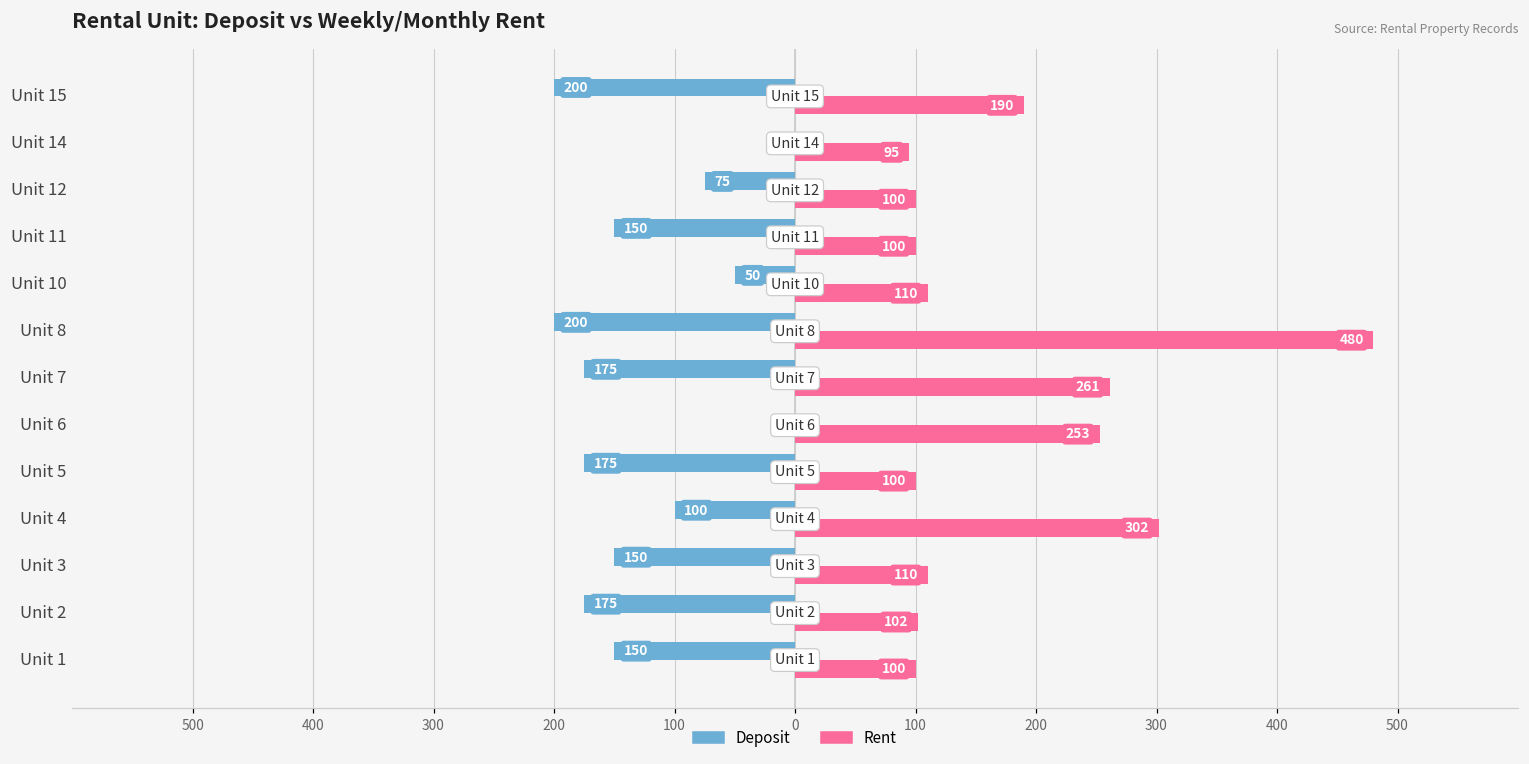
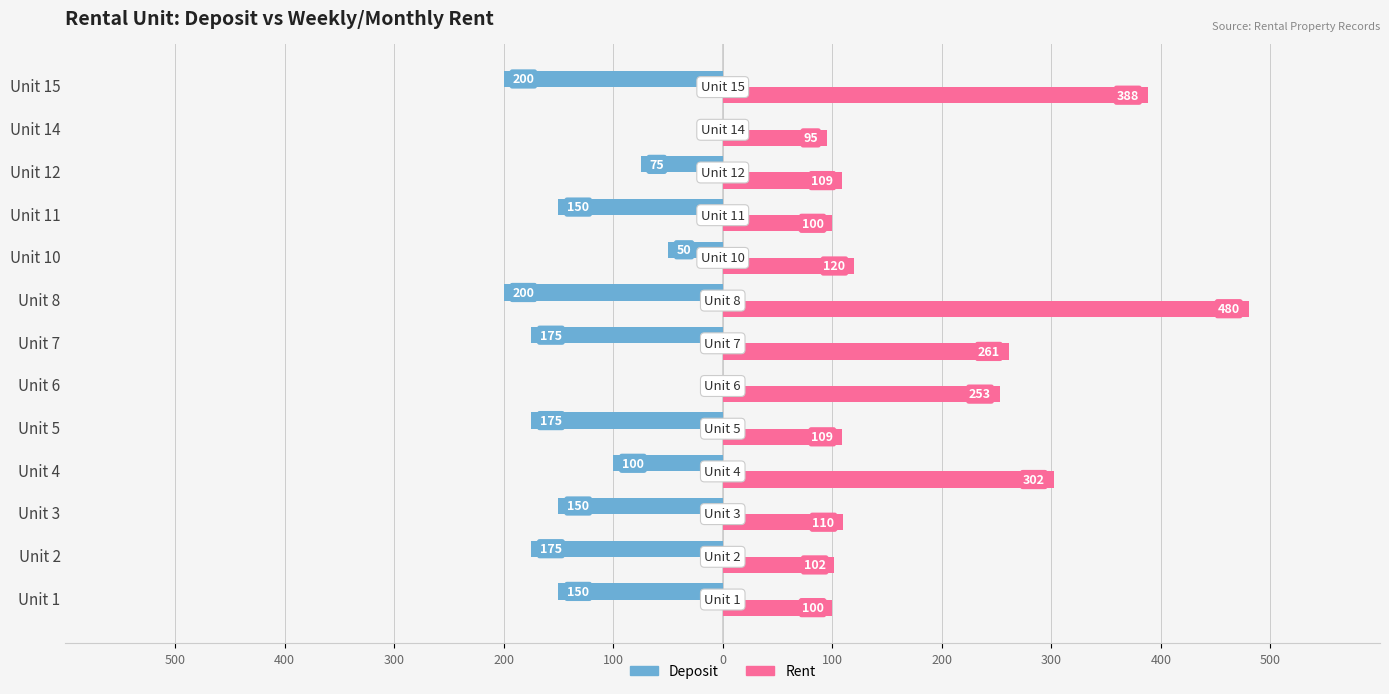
  {
    "Rent": {
-     "Unit 15": 190,
-     "Unit 12": 100,
-     "Unit 10": 110,
-     "Unit 5": 100
+     "Unit 15": 388,
+     "Unit 12": 109,
+     "Unit 10": 120,
+     "Unit 5": 109
    }
  }
